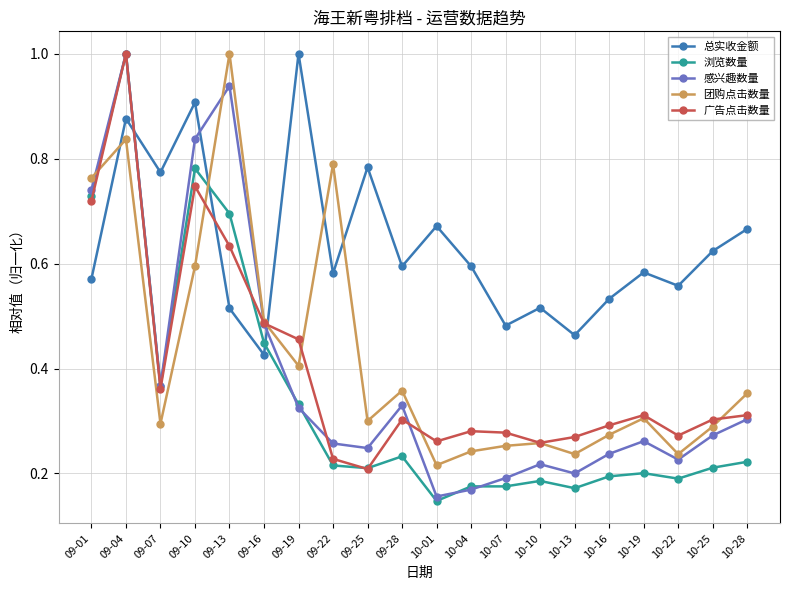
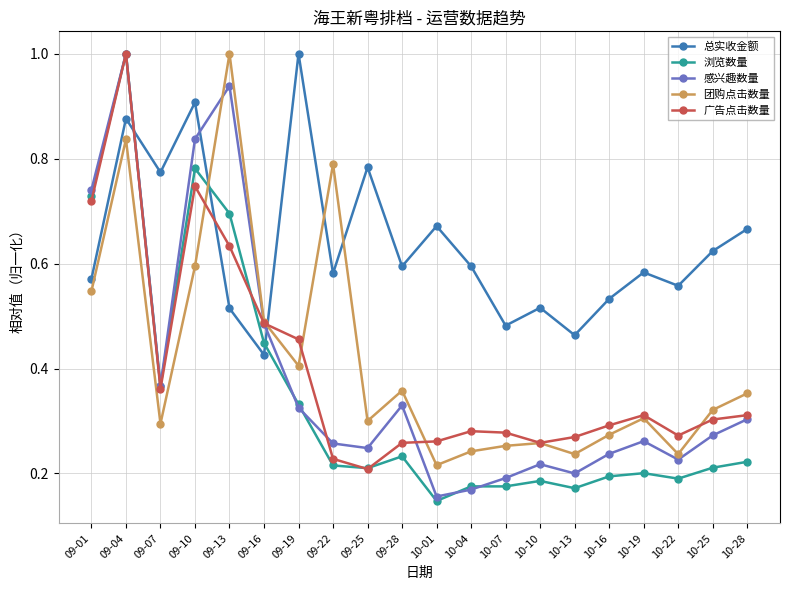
  {
    "团购点击数量": {
-     "09-01": 0.76,
+     "09-01": 0.55,
      "09-04": 0.84,
      "09-07": 0.29,
      "09-10": 0.59,
      "09-13": 1.00,
      "09-19": 0.41,
      "09-22": 0.79,
      "09-25": 0.30,
      "09-28": 0.36,
      "10-01": 0.22,
      "10-04": 0.24,
      "10-07": 0.25,
      "10-13": 0.24,
      "10-16": 0.27,
      "10-19": 0.31,
      "10-22": 0.24,
-     "10-25": 0.29,
+     "10-25": 0.32,
      "10-28": 0.35
    },
    "广告点击数量": {
      "09-01": 0.72,
      "09-07": 0.36,
      "09-10": 0.75,
      "09-13": 0.63,
      "09-19": 0.46,
      "09-22": 0.23,
-     "09-28": 0.30,
+     "09-28": 0.26,
      "10-01": 0.26,
      "10-04": 0.28,
      "10-07": 0.28,
      "10-13": 0.27,
      "10-16": 0.29,
      "10-19": 0.31,
      "10-22": 0.27,
      "10-25": 0.30,
      "10-28": 0.31
    }
  }
